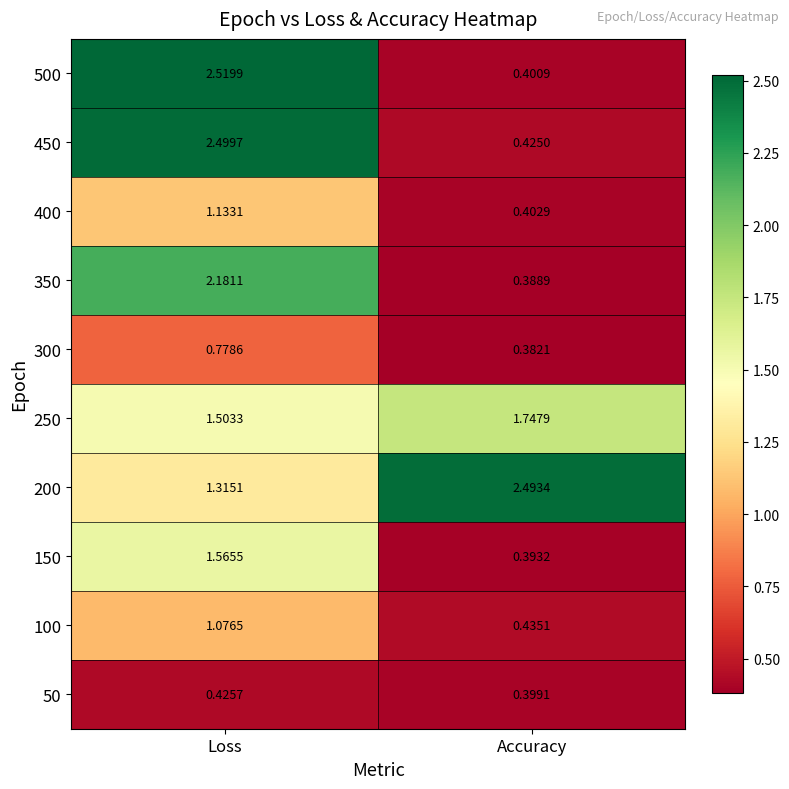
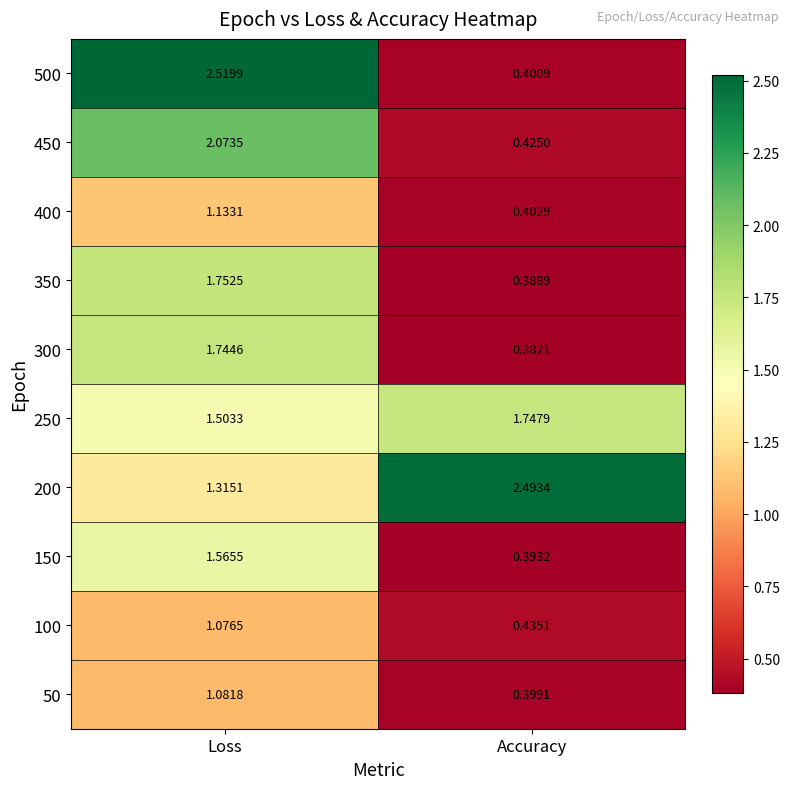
  {
    "500": {
      "Loss": 2.5199,
      "Accuracy": 0.4009
    },
    "450": {
-     "Loss": 2.4997,
+     "Loss": 2.0735,
      "Accuracy": 0.4250
    },
    "400": {
      "Loss": 1.1331,
      "Accuracy": 0.4029
    },
    "350": {
-     "Loss": 2.1811,
+     "Loss": 1.7525,
      "Accuracy": 0.3889
    },
    "300": {
-     "Loss": 0.7786,
+     "Loss": 1.7446,
      "Accuracy": 0.3821
    },
    "250": {
      "Loss": 1.5033,
      "Accuracy": 1.7479
    },
    "200": {
      "Loss": 1.3151,
      "Accuracy": 2.4934
    },
    "150": {
      "Loss": 1.5655,
      "Accuracy": 0.3932
    },
    "100": {
      "Loss": 1.0765,
      "Accuracy": 0.4351
    },
    "50": {
-     "Loss": 0.4257,
+     "Loss": 1.0818,
      "Accuracy": 0.3991
    }
  }
